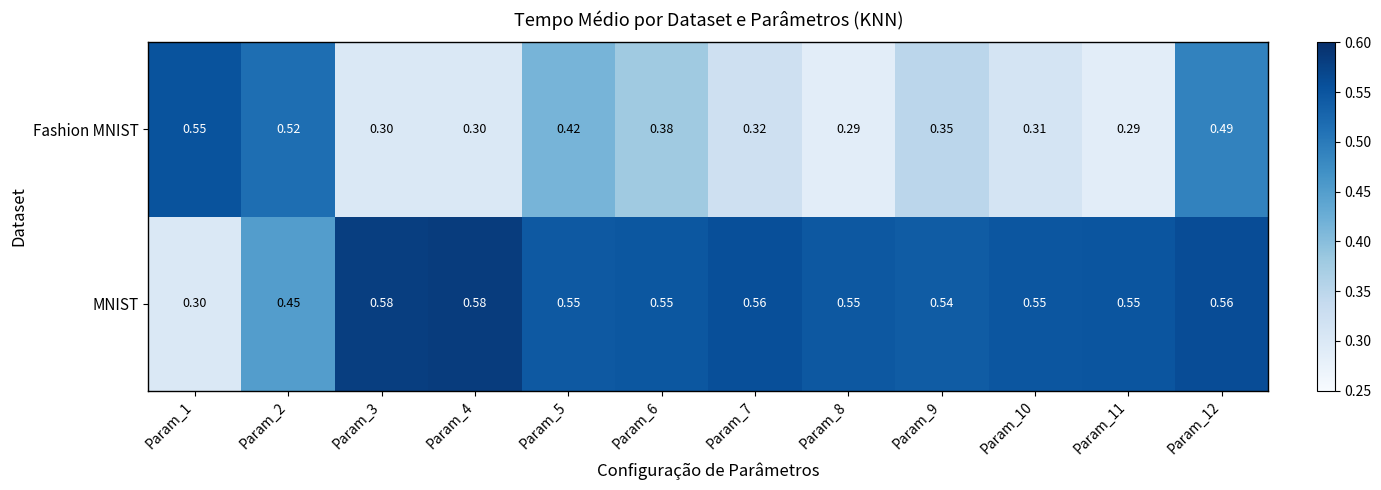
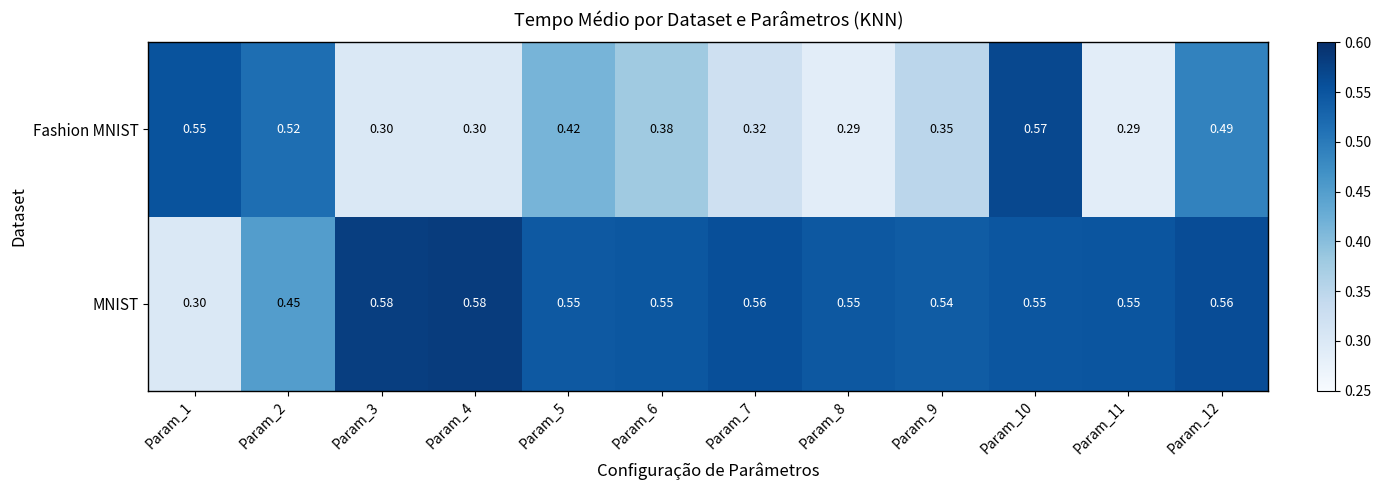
  {
    "Fashion MNIST": {
      "Param_1": 0.55,
      "Param_2": 0.52,
      "Param_3": 0.30,
      "Param_4": 0.30,
      "Param_5": 0.42,
      "Param_6": 0.38,
      "Param_7": 0.32,
      "Param_8": 0.29,
      "Param_9": 0.35,
-     "Param_10": 0.31,
+     "Param_10": 0.57,
      "Param_11": 0.29,
      "Param_12": 0.49
    },
    "MNIST": {
      "Param_1": 0.30,
      "Param_2": 0.45,
      "Param_3": 0.58,
      "Param_4": 0.58,
      "Param_5": 0.55,
      "Param_6": 0.55,
      "Param_7": 0.56,
      "Param_8": 0.55,
      "Param_9": 0.54,
      "Param_10": 0.55,
      "Param_11": 0.55,
      "Param_12": 0.56
    }
  }
